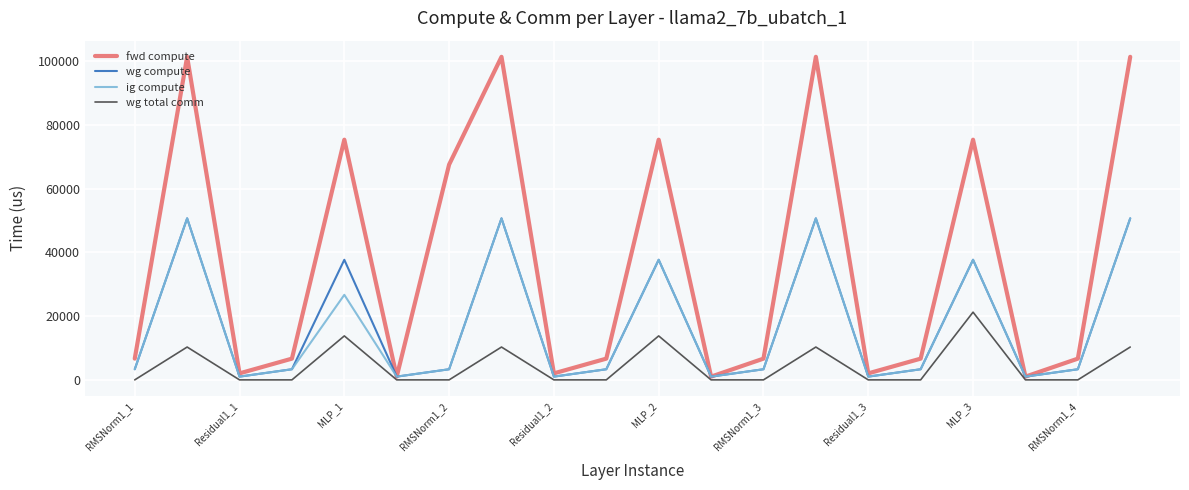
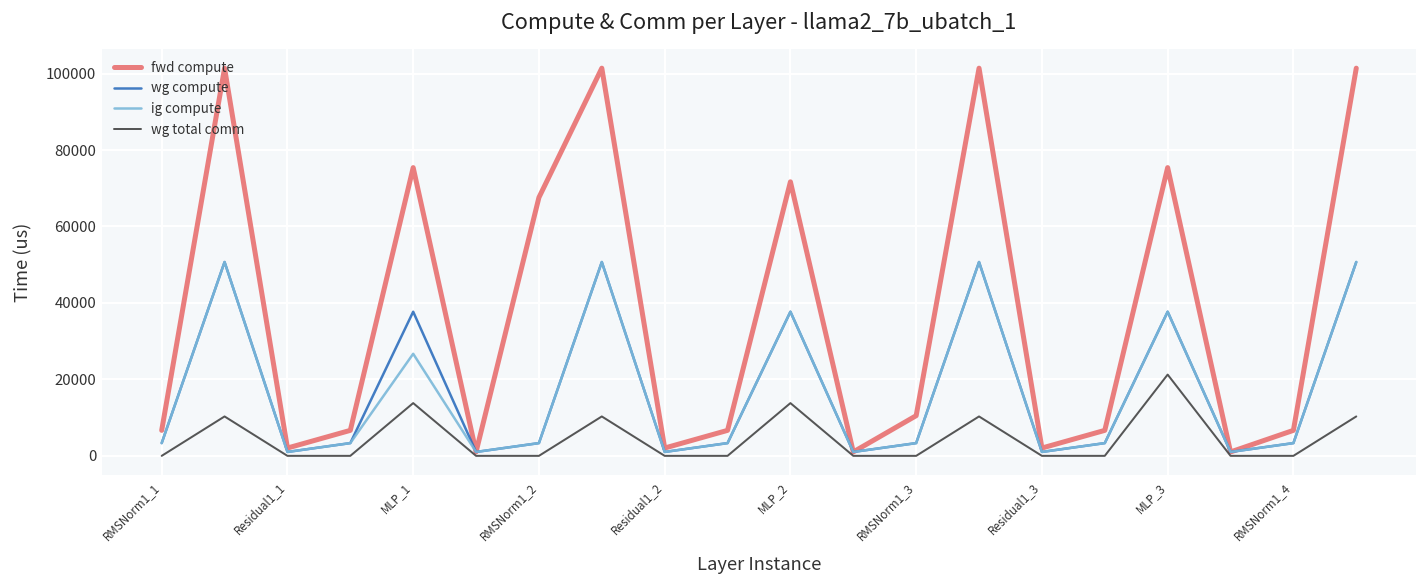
  {
    "fwd compute": {
      "RMSNorm1_1": 7000,
      "Residual1_1": 2000,
      "MLP_1": 75000,
      "RMSNorm1_2": 68000,
      "Residual1_2": 2000,
-     "MLP_2": 75000,
-     "RMSNorm1_3": 7000,
+     "MLP_2": 72000,
+     "RMSNorm1_3": 11000,
      "Residual1_3": 2000,
      "MLP_3": 75000,
      "RMSNorm1_4": 7000
    },
    "wg compute": {
      "MLP_1": 38000
    },
    "ig compute": {
      "MLP_1": 27000
    },
    "wg total comm": {
      "RMSNorm1_1": 0,
      "Residual1_1": 0,
      "MLP_1": 14000,
      "RMSNorm1_2": 0,
      "Residual1_2": 0,
      "MLP_2": 14000,
      "RMSNorm1_3": 0,
      "Residual1_3": 0,
      "MLP_3": 21000,
      "RMSNorm1_4": 0
    }
  }
